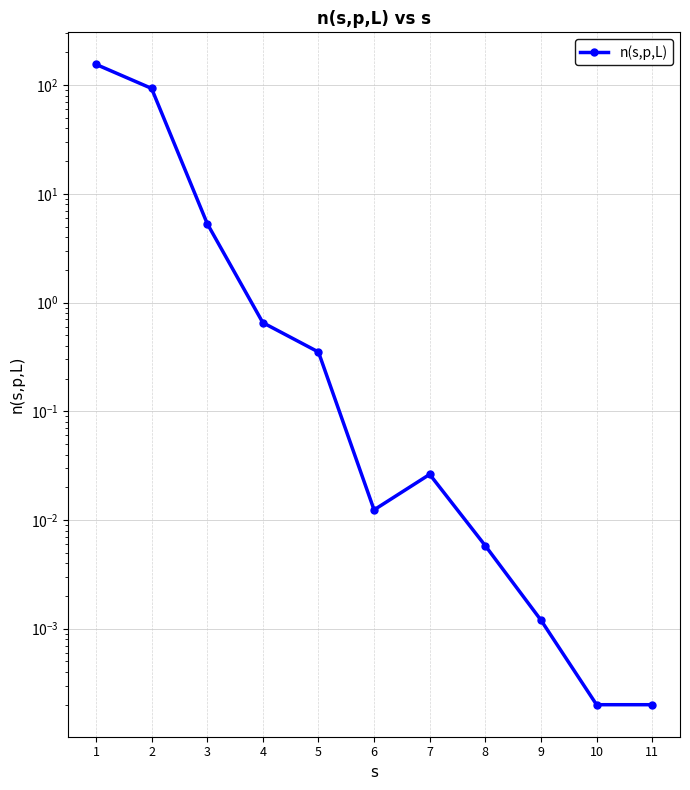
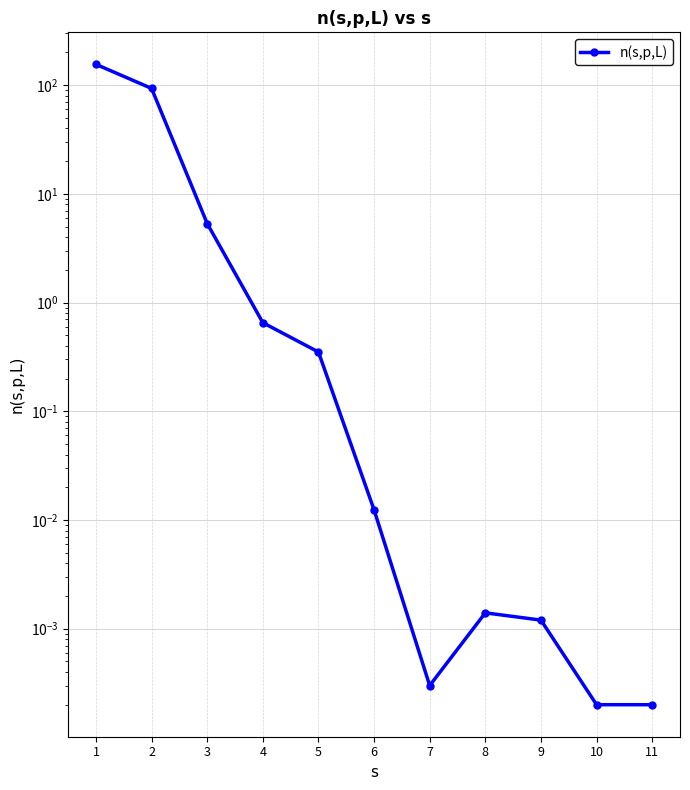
  {
    "1": 160,
    "2": 90,
    "3": 5,
    "4": 0.7,
    "5": 0.35,
    "6": 0.012,
-   "7": 0.026,
-   "8": 0.006,
+   "7": 0.0003,
+   "8": 0.0014,
    "9": 0.0012,
    "10": 0.0002,
    "11": 0.0002
  }
